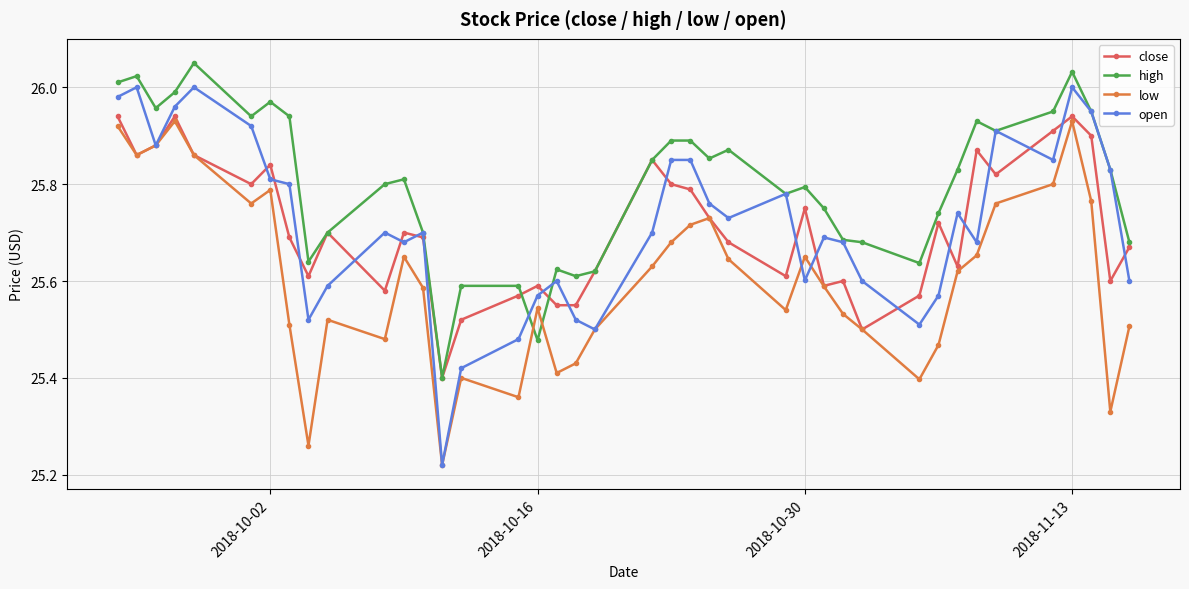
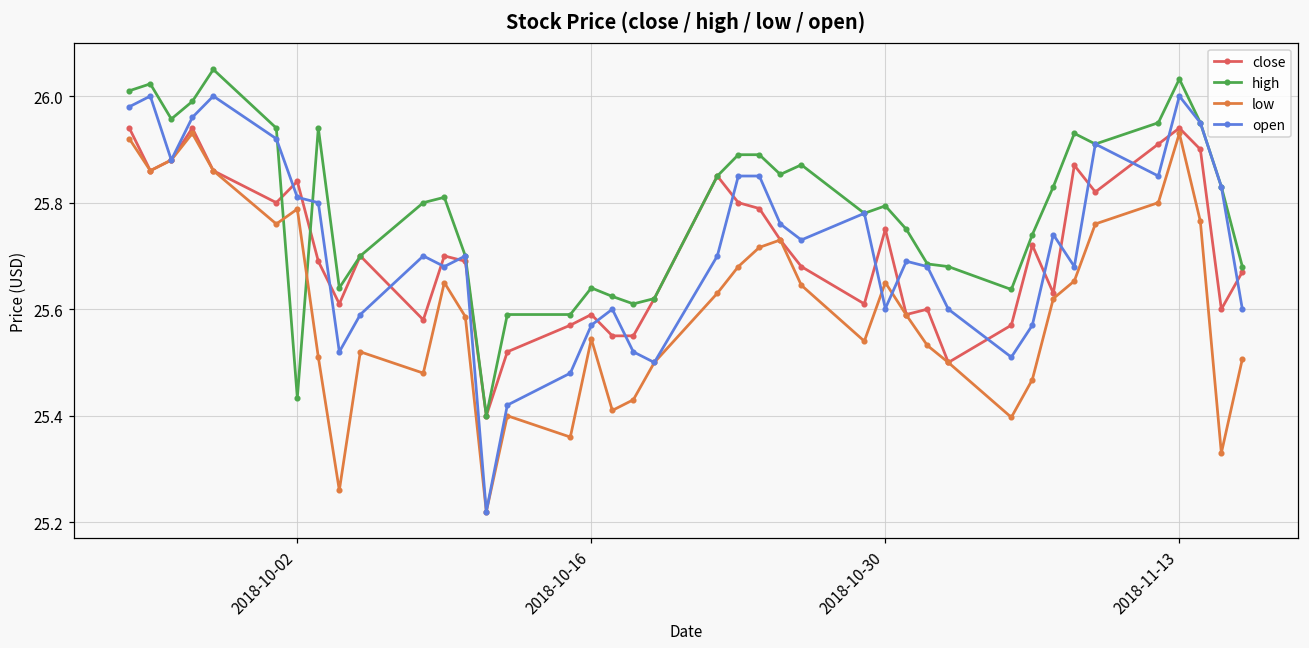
  {
    "high": {
-     "2018-10-02": 25.97,
-     "2018-10-16": 25.48,
+     "2018-10-02": 25.43,
+     "2018-10-16": 25.64,
      "2018-10-30": 25.79,
      "2018-11-13": 26.03
    },
    "open": {
      "2018-10-02": 25.81,
      "2018-10-16": 25.57,
      "2018-10-30": 25.60,
      "2018-11-13": 26.00
    }
  }
